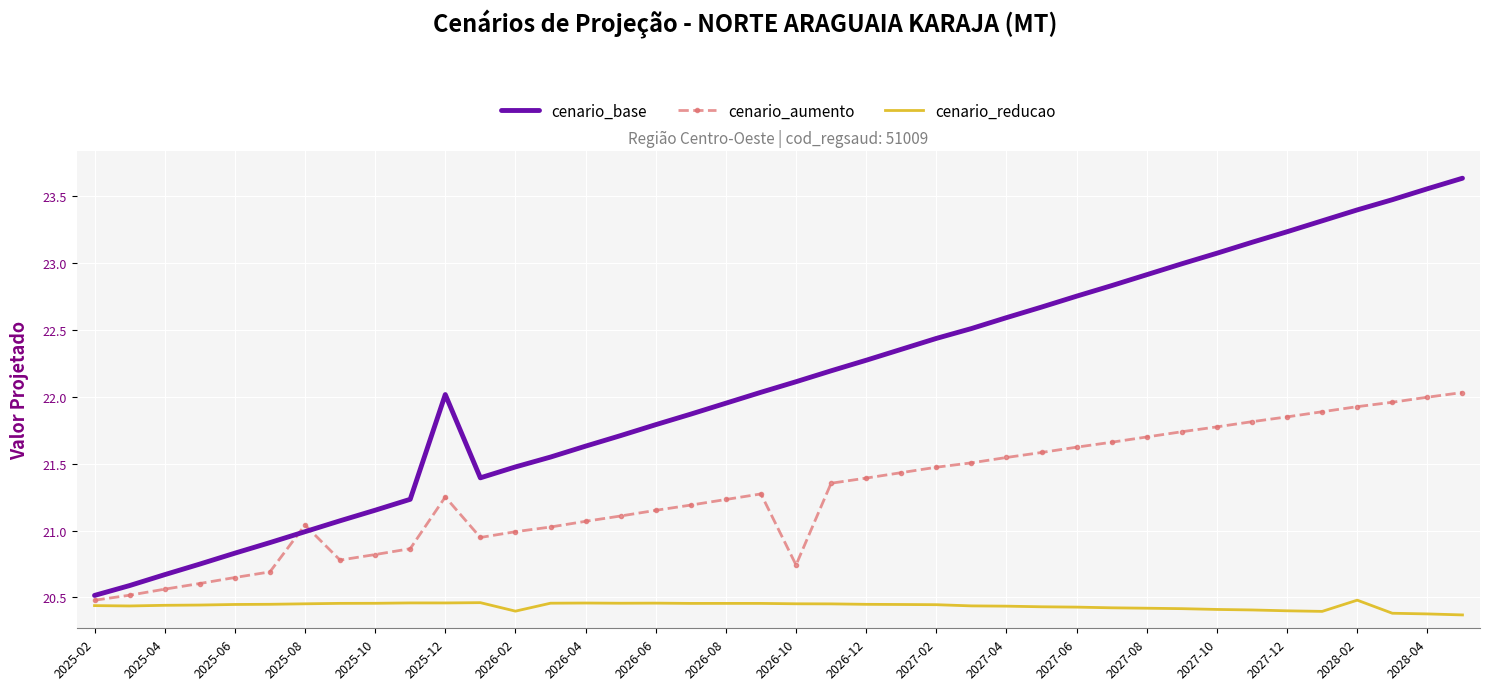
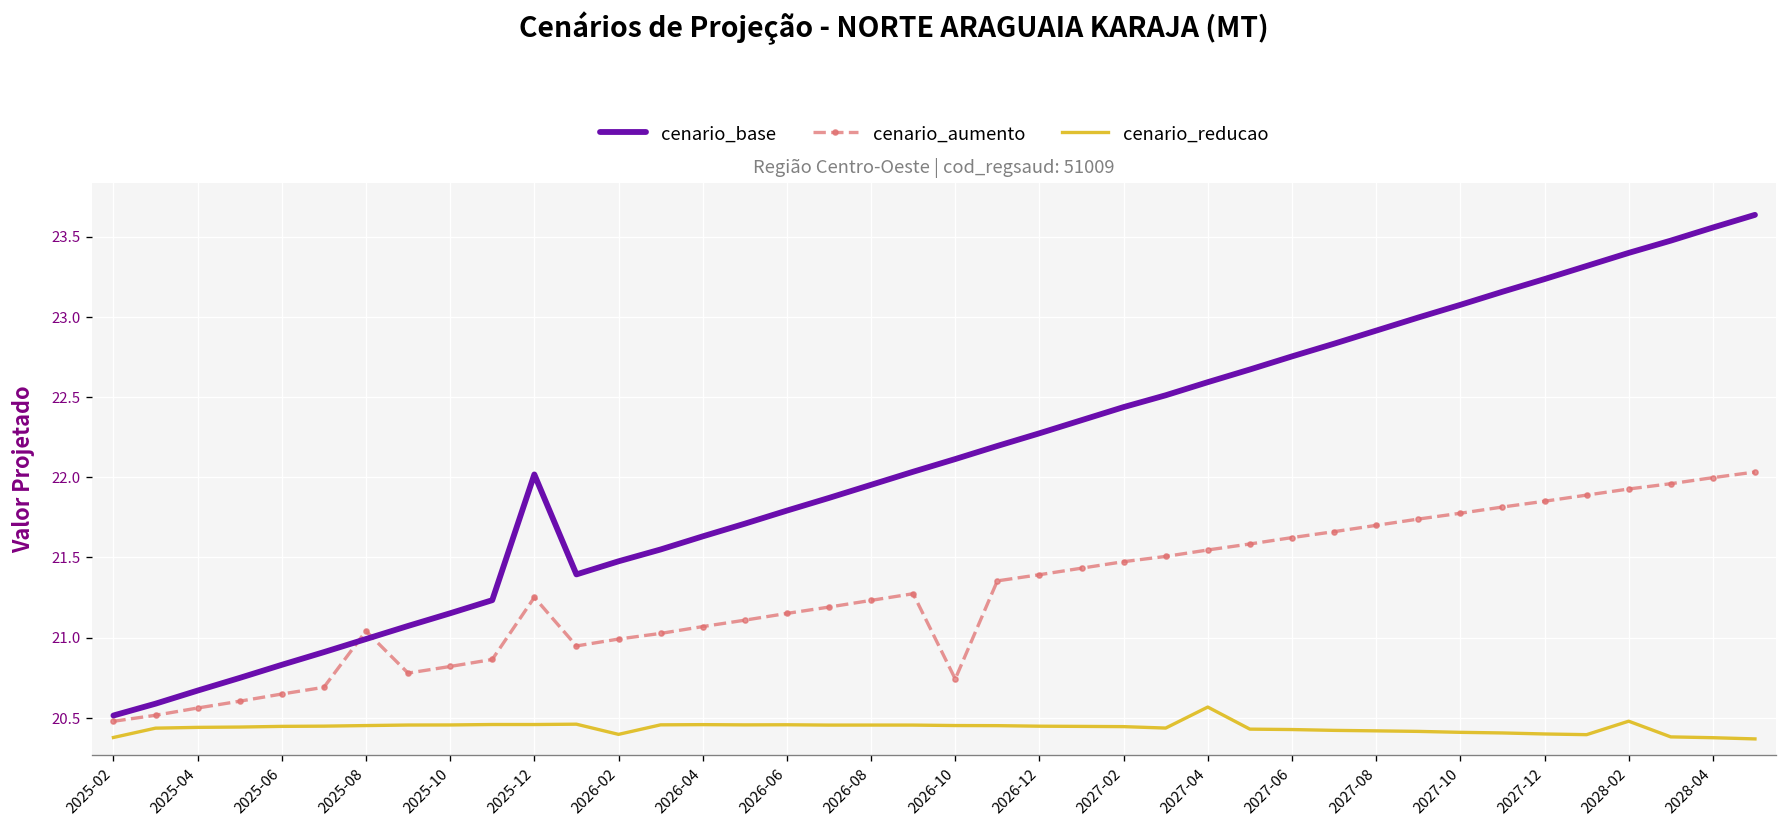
  {
    "cenario_base": {
      "2025-02": 20.51,
      "2025-04": 20.67,
      "2025-06": 20.83,
      "2025-08": 20.99,
      "2025-10": 21.15,
      "2025-12": 22.02,
      "2026-02": 21.48,
      "2026-04": 21.63,
      "2026-06": 21.79,
      "2026-08": 21.95,
      "2026-10": 22.11,
      "2026-12": 22.27,
      "2027-02": 22.44,
      "2027-04": 22.59,
      "2027-06": 22.75,
      "2027-08": 22.91,
      "2027-10": 23.08,
      "2027-12": 23.24,
      "2028-02": 23.40,
      "2028-04": 23.56
    },
    "cenario_aumento": {
      "2025-02": 20.48,
      "2025-04": 20.56,
      "2025-06": 20.65,
      "2025-08": 21.04,
      "2025-10": 20.82,
      "2025-12": 21.25,
      "2026-02": 20.99,
      "2026-04": 21.07,
      "2026-06": 21.15,
      "2026-08": 21.23,
      "2026-10": 20.74,
      "2026-12": 21.39,
      "2027-02": 21.47,
      "2027-04": 21.55,
      "2027-06": 21.62,
      "2027-08": 21.70,
      "2027-10": 21.78,
      "2027-12": 21.85,
      "2028-02": 21.93,
      "2028-04": 22.00
    },
    "cenario_reducao": {
-     "2025-02": 20.44,
+     "2025-02": 20.38,
      "2025-04": 20.44,
      "2025-06": 20.45,
      "2025-08": 20.45,
      "2025-10": 20.46,
      "2025-12": 20.46,
      "2026-02": 20.40,
      "2026-04": 20.46,
      "2026-06": 20.46,
      "2026-08": 20.46,
      "2026-10": 20.45,
      "2026-12": 20.45,
      "2027-02": 20.45,
-     "2027-04": 20.43,
+     "2027-04": 20.57,
      "2027-06": 20.43,
      "2027-08": 20.42,
      "2027-10": 20.41,
      "2027-12": 20.40,
      "2028-02": 20.48,
      "2028-04": 20.38
    }
  }
